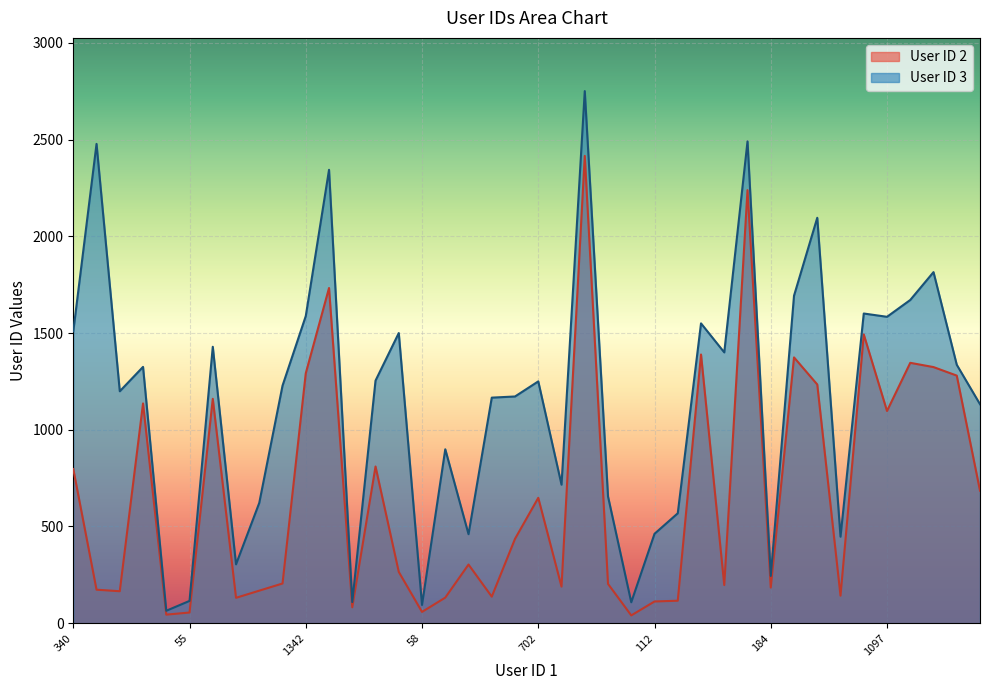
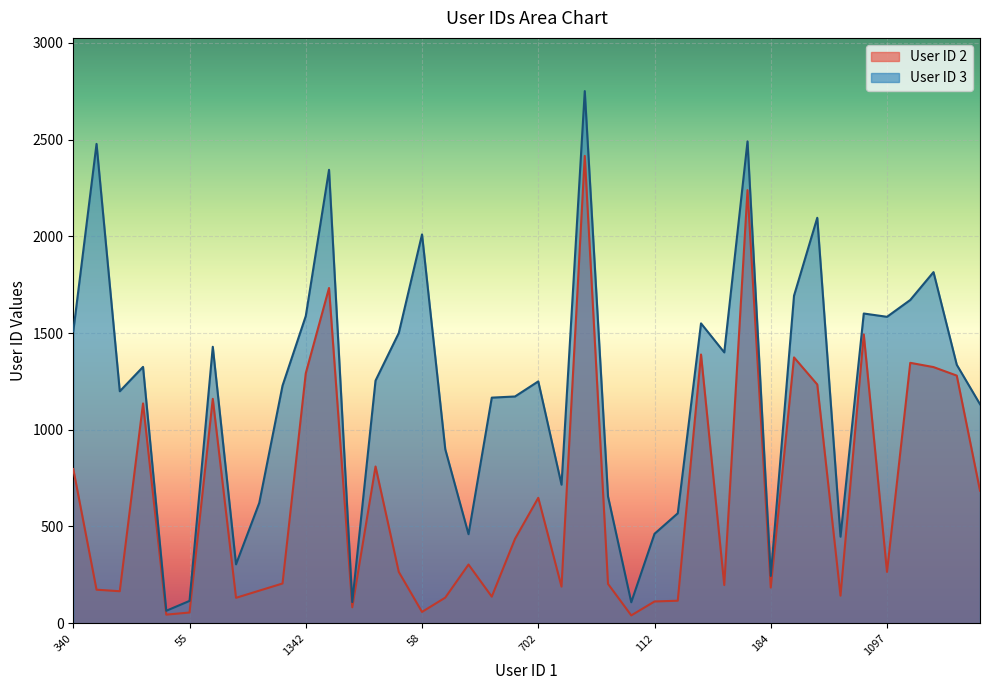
  {
    "User ID 2": {
      "340": 800,
      "55": 60,
      "1342": 1290,
      "58": 60,
      "702": 650,
      "112": 110,
      "184": 180,
-     "1097": 1100
+     "1097": 270
    },
    "User ID 3": {
      "340": 1510,
      "55": 120,
      "1342": 1590,
-     "58": 90,
+     "58": 2010,
      "702": 1250,
      "112": 460,
      "184": 240,
      "1097": 1580
    }
  }
